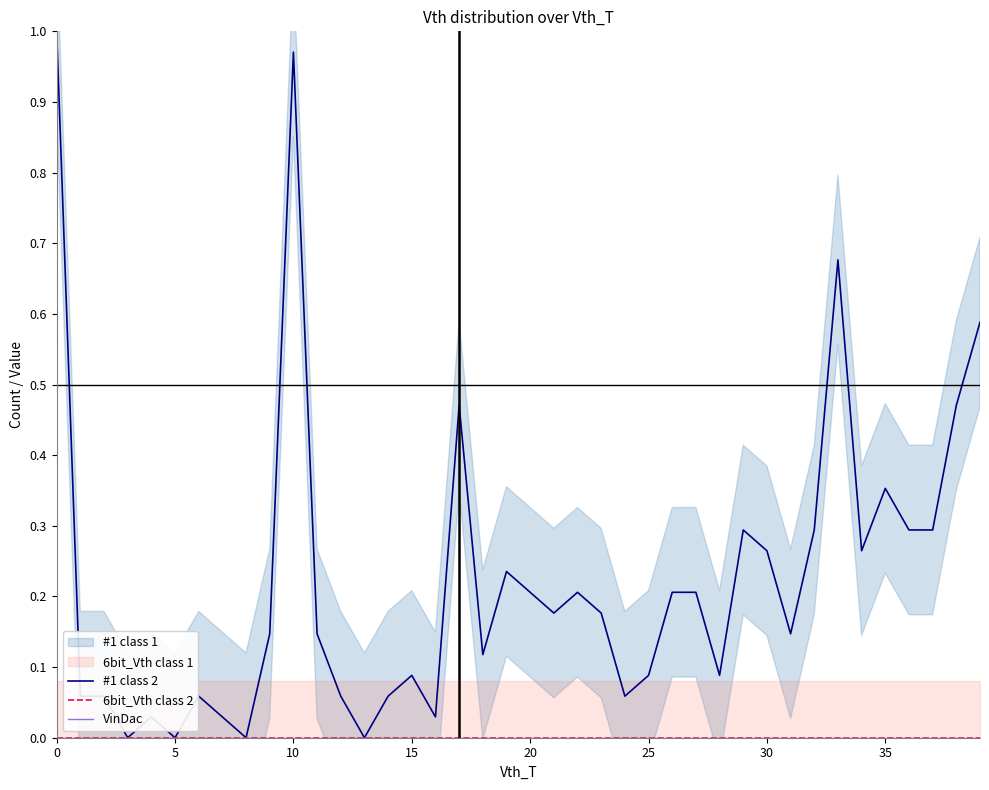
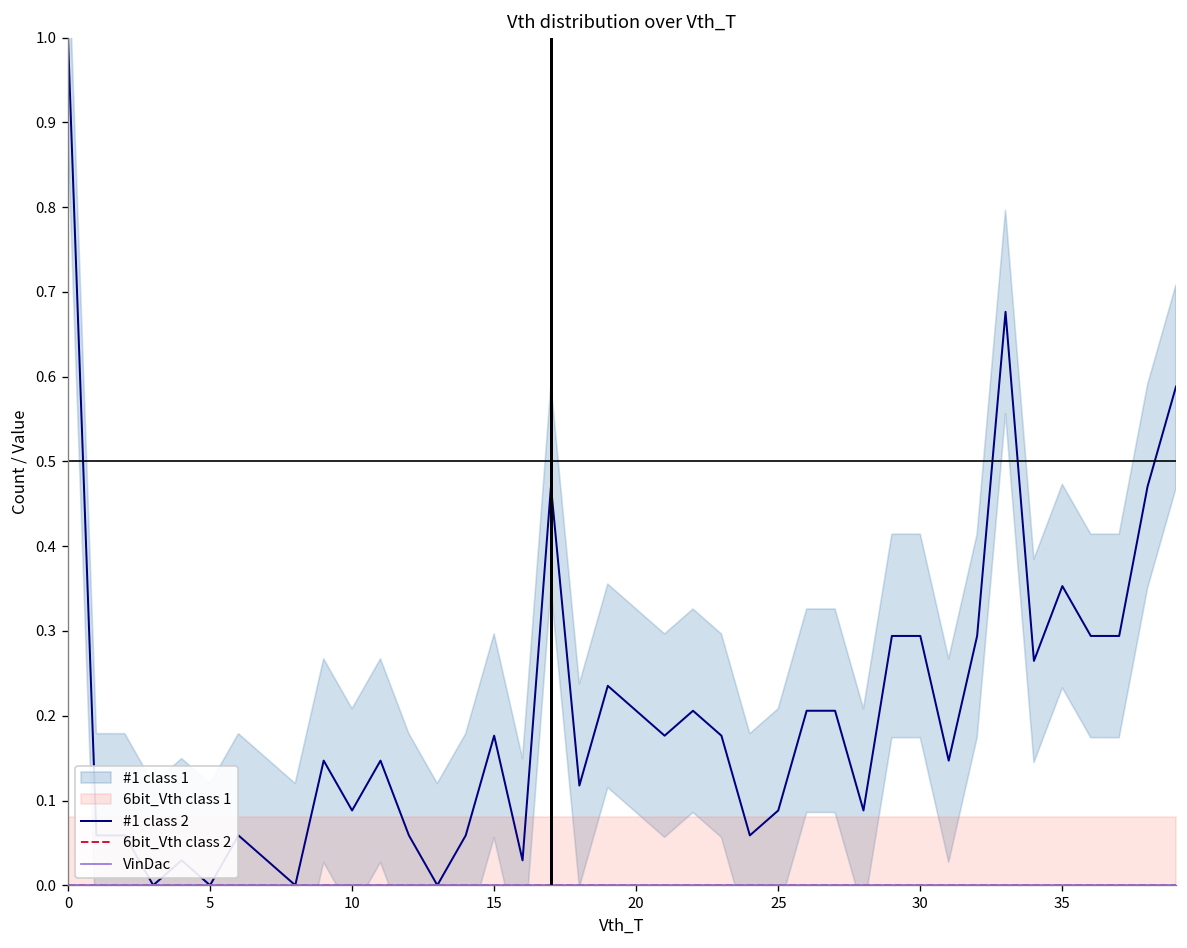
  {
    "#1 class 2": {
      "0": 1.00,
-     "10": 0.97,
-     "15": 0.09,
+     "10": 0.09,
+     "15": 0.18,
      "20": 0.21,
      "25": 0.09,
-     "30": 0.26,
+     "30": 0.29,
      "35": 0.35
    },
    "VinDac": {
      "0": 0.00,
      "10": 0.00,
      "15": 0.00,
      "20": 0.00,
      "25": 0.00,
      "30": 0.00,
      "35": 0.00
    },
    "6bit_Vth class 1": {
      "0": 0.08,
      "10": 0.08,
      "15": 0.08,
      "20": 0.08,
      "25": 0.08,
      "30": 0.08,
      "35": 0.08
    }
  }
